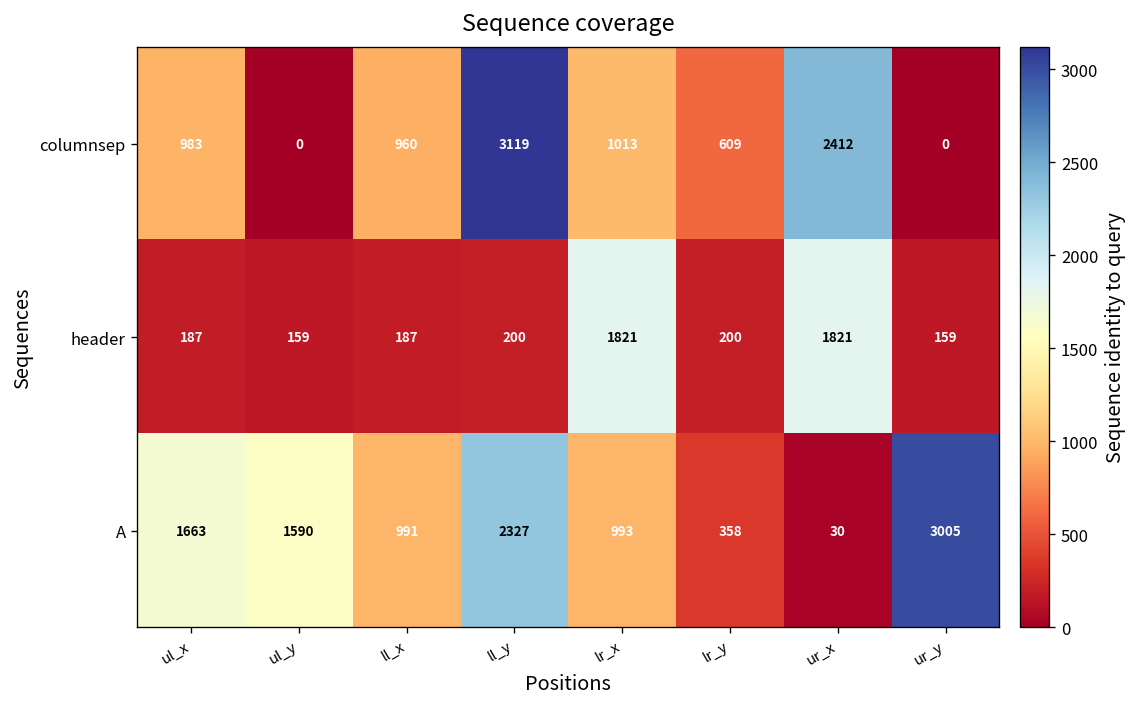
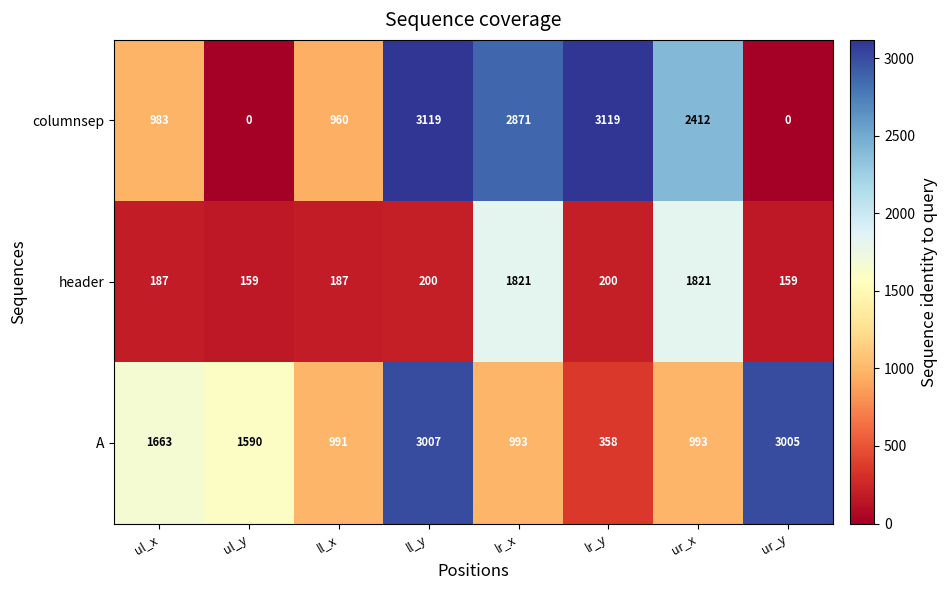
  {
    "columnsep": {
      "ul_x": 983,
      "ul_y": 0,
      "ll_x": 960,
      "ll_y": 3119,
-     "lr_x": 1013,
-     "lr_y": 609,
+     "lr_x": 2871,
+     "lr_y": 3119,
      "ur_x": 2412,
      "ur_y": 0
    },
    "header": {
      "ul_x": 187,
      "ul_y": 159,
      "ll_x": 187,
      "ll_y": 200,
      "lr_x": 1821,
      "lr_y": 200,
      "ur_x": 1821,
      "ur_y": 159
    },
    "A": {
      "ul_x": 1663,
      "ul_y": 1590,
      "ll_x": 991,
-     "ll_y": 2327,
+     "ll_y": 3007,
      "lr_x": 993,
      "lr_y": 358,
-     "ur_x": 30,
+     "ur_x": 993,
      "ur_y": 3005
    }
  }
